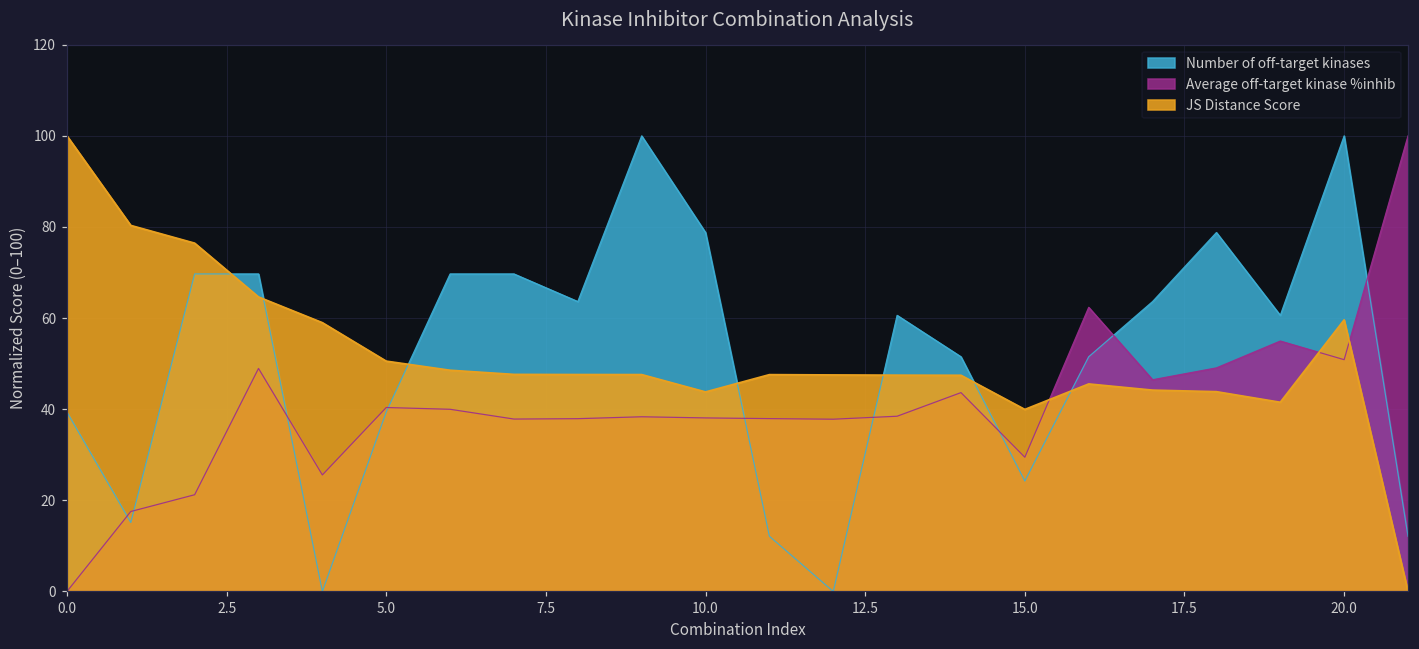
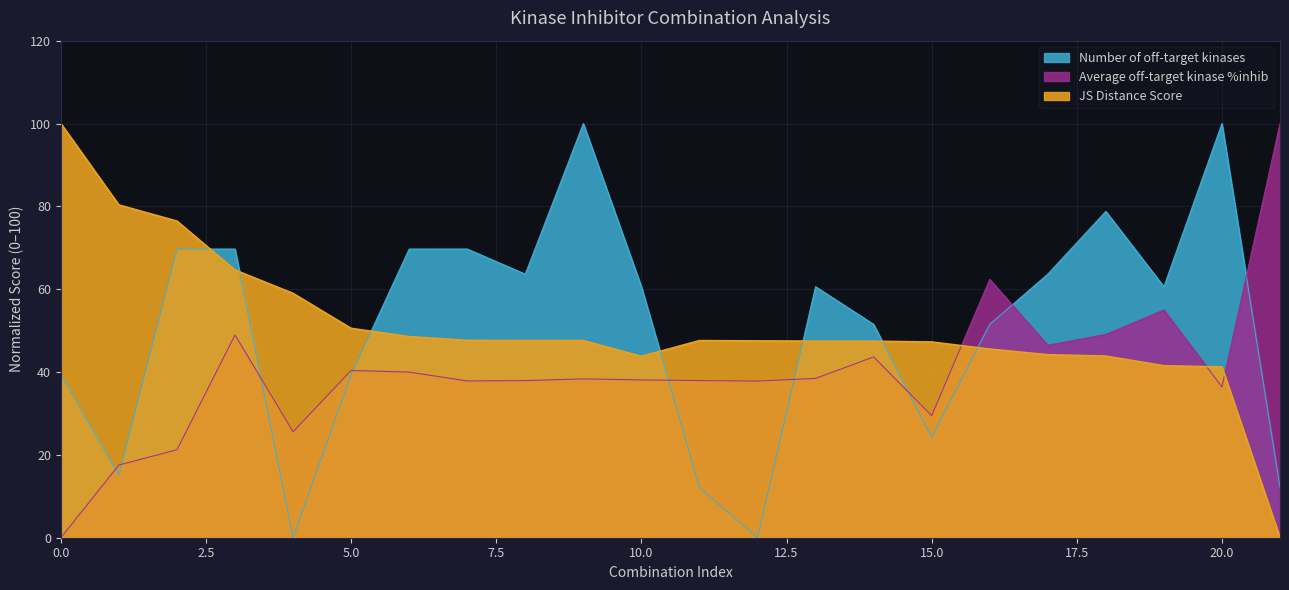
  {
    "Number of off-target kinases": {
      "0.0": 39,
      "5.0": 39,
-     "10.0": 79,
+     "10.0": 61,
      "15.0": 24,
      "20.0": 100
    },
    "Average off-target kinase %inhib": {
      "0.0": 0,
      "5.0": 40,
      "10.0": 38,
      "15.0": 29,
-     "20.0": 51
+     "20.0": 36
    },
    "JS Distance Score": {
      "0.0": 100,
      "5.0": 51,
      "10.0": 44,
-     "15.0": 40,
-     "20.0": 60
+     "15.0": 47,
+     "20.0": 41
    }
  }
